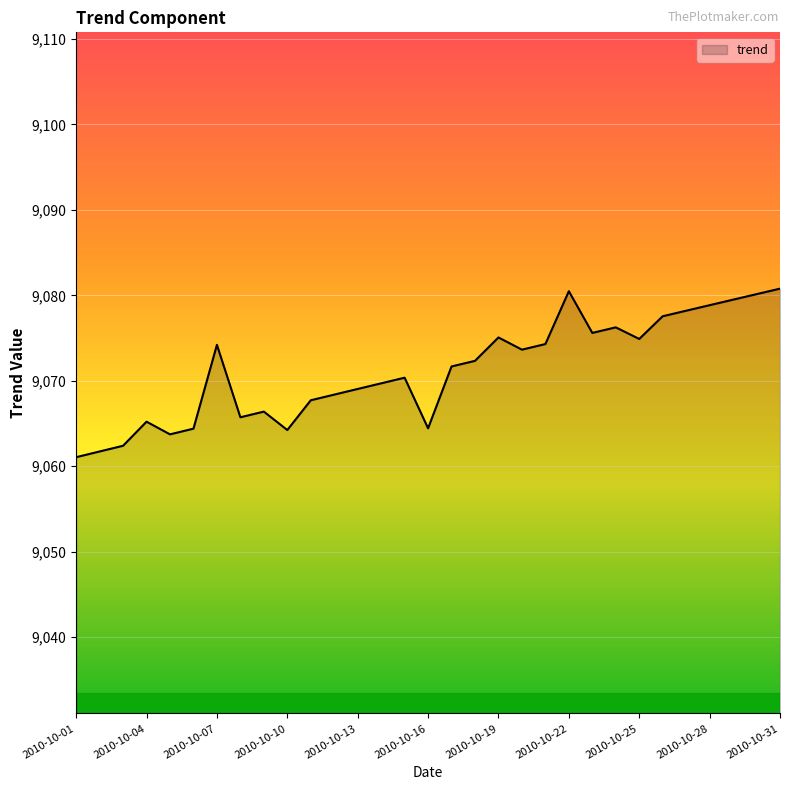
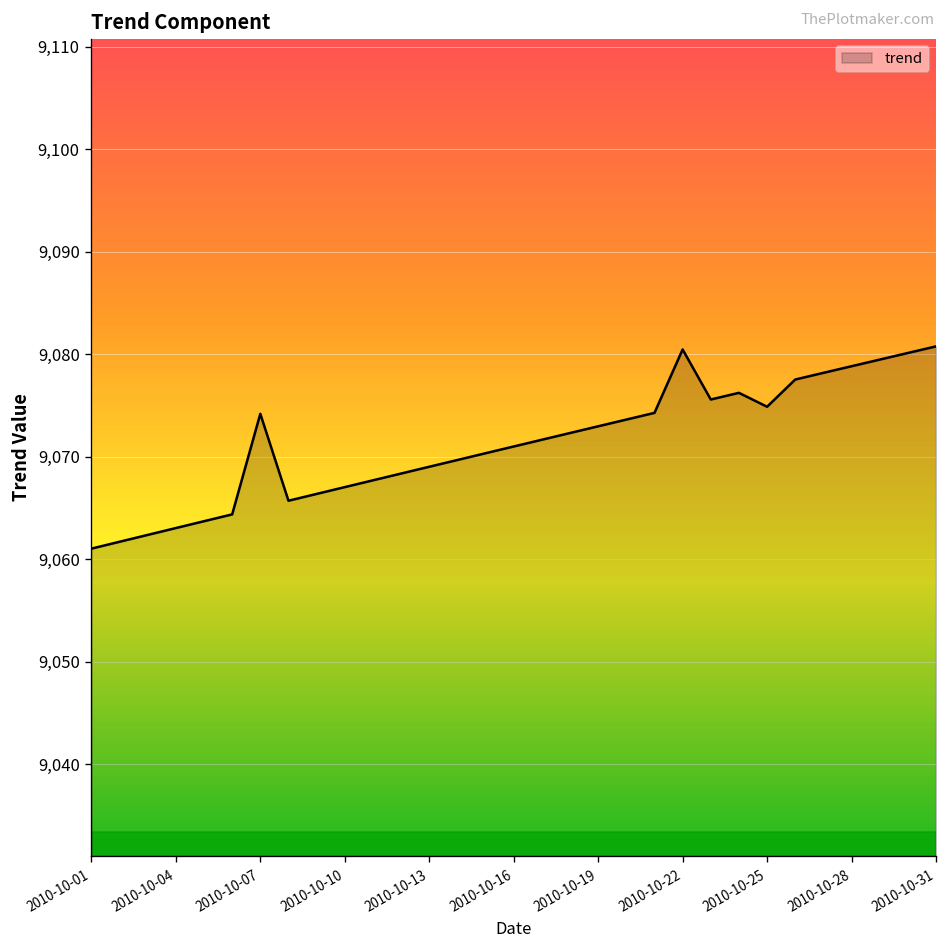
  {
    "2010-10-01": "9,061",
-   "2010-10-04": "9,065",
+   "2010-10-04": "9,063",
    "2010-10-07": "9,074",
-   "2010-10-10": "9,064",
+   "2010-10-10": "9,067",
    "2010-10-13": "9,069",
-   "2010-10-16": "9,064",
-   "2010-10-19": "9,075",
+   "2010-10-16": "9,071",
+   "2010-10-19": "9,073",
    "2010-10-22": "9,080",
    "2010-10-25": "9,075",
    "2010-10-28": "9,079",
    "2010-10-31": "9,081"
  }
